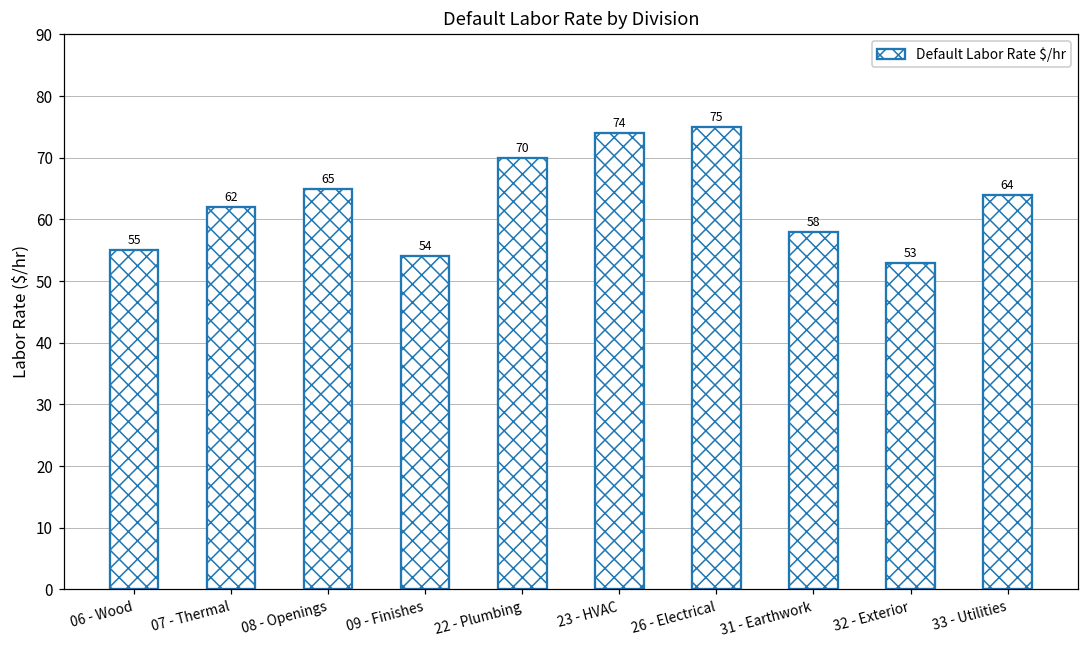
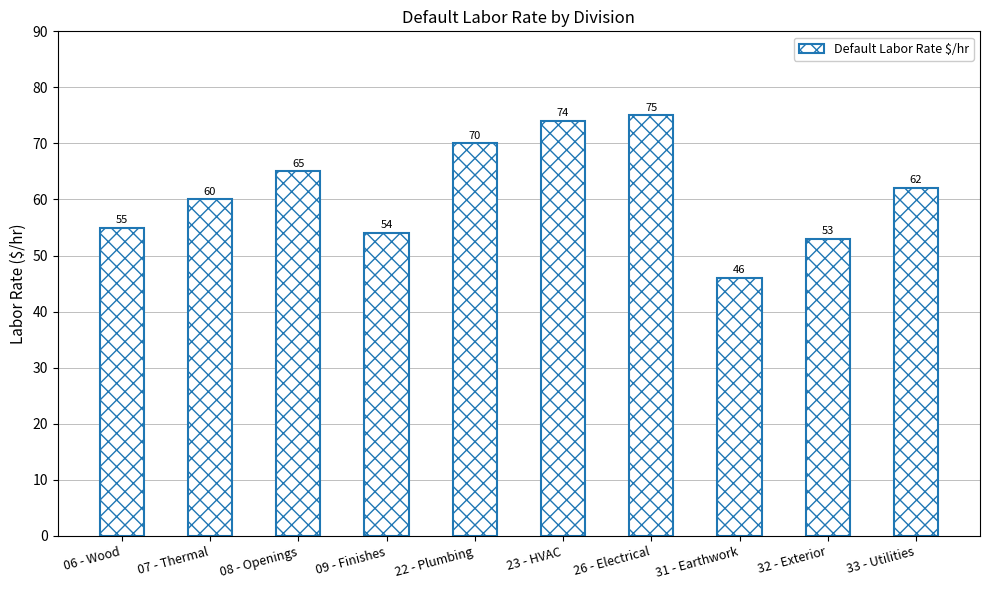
  {
    "06 - Wood": 55,
-   "07 - Thermal": 62,
+   "07 - Thermal": 60,
    "08 - Openings": 65,
    "09 - Finishes": 54,
    "22 - Plumbing": 70,
    "23 - HVAC": 74,
    "26 - Electrical": 75,
-   "31 - Earthwork": 58,
+   "31 - Earthwork": 46,
    "32 - Exterior": 53,
-   "33 - Utilities": 64
+   "33 - Utilities": 62
  }
